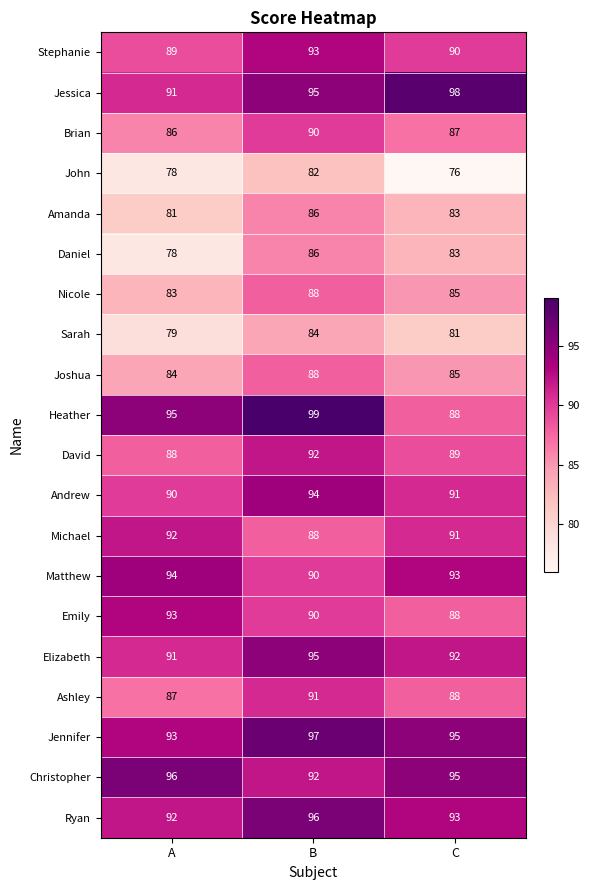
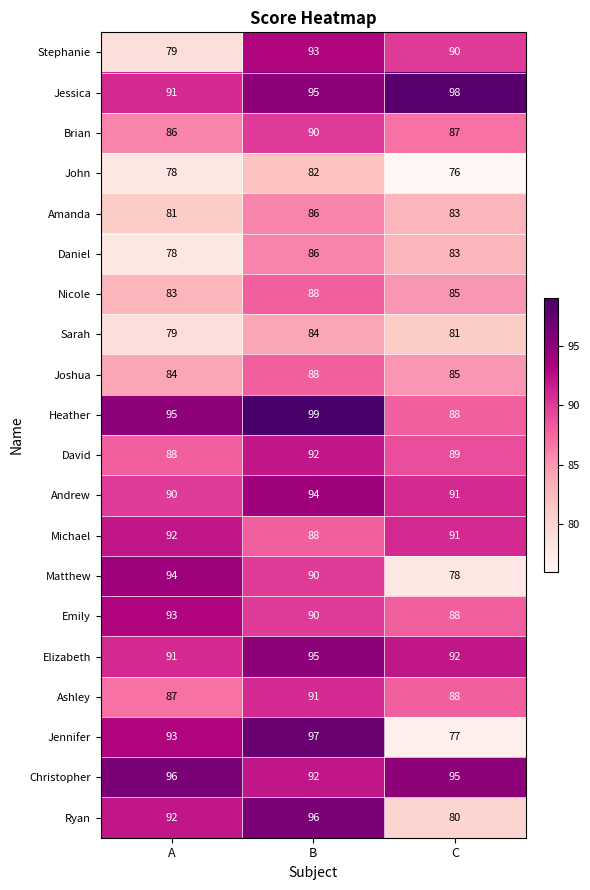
  {
    "Stephanie": {
-     "A": 89,
+     "A": 79,
      "B": 93,
      "C": 90
    },
    "Jessica": {
      "A": 91,
      "B": 95,
      "C": 98
    },
    "Brian": {
      "A": 86,
      "B": 90,
      "C": 87
    },
    "John": {
      "A": 78,
      "B": 82,
      "C": 76
    },
    "Amanda": {
      "A": 81,
      "B": 86,
      "C": 83
    },
    "Daniel": {
      "A": 78,
      "B": 86,
      "C": 83
    },
    "Nicole": {
      "A": 83,
      "B": 88,
      "C": 85
    },
    "Sarah": {
      "A": 79,
      "B": 84,
      "C": 81
    },
    "Joshua": {
      "A": 84,
      "B": 88,
      "C": 85
    },
    "Heather": {
      "A": 95,
      "B": 99,
      "C": 88
    },
    "David": {
      "A": 88,
      "B": 92,
      "C": 89
    },
    "Andrew": {
      "A": 90,
      "B": 94,
      "C": 91
    },
    "Michael": {
      "A": 92,
      "B": 88,
      "C": 91
    },
    "Matthew": {
      "A": 94,
      "B": 90,
-     "C": 93
+     "C": 78
    },
    "Emily": {
      "A": 93,
      "B": 90,
      "C": 88
    },
    "Elizabeth": {
      "A": 91,
      "B": 95,
      "C": 92
    },
    "Ashley": {
      "A": 87,
      "B": 91,
      "C": 88
    },
    "Jennifer": {
      "A": 93,
      "B": 97,
-     "C": 95
+     "C": 77
    },
    "Christopher": {
      "A": 96,
      "B": 92,
      "C": 95
    },
    "Ryan": {
      "A": 92,
      "B": 96,
-     "C": 93
+     "C": 80
    }
  }
